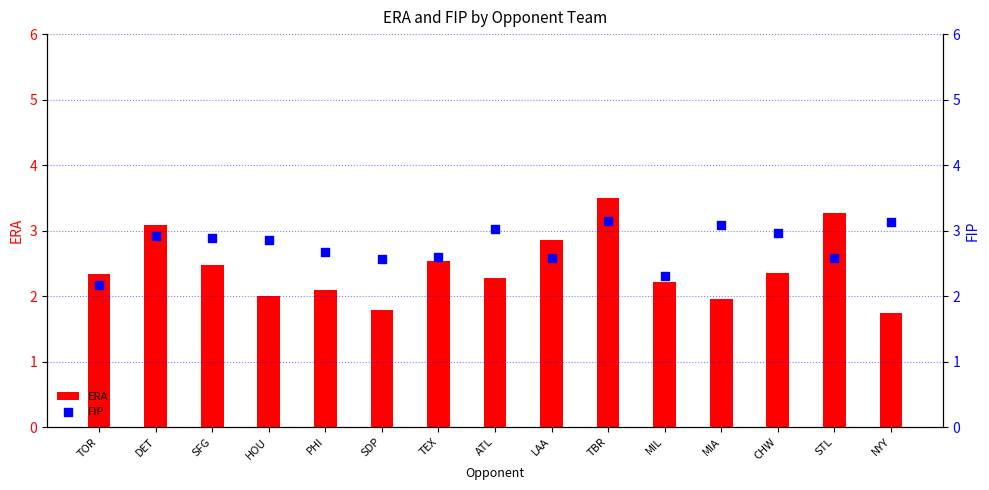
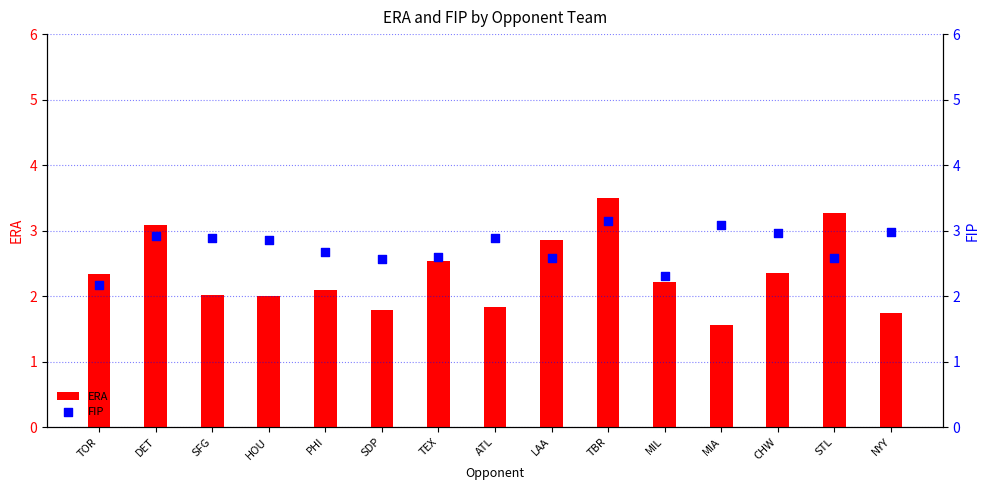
  {
    "ERA": {
      "TOR": 2.3,
      "DET": 3.1,
-     "SFG": 2.5,
+     "SFG": 2.0,
      "HOU": 2.0,
      "PHI": 2.1,
      "SDP": 1.8,
      "TEX": 2.5,
-     "ATL": 2.3,
+     "ATL": 1.8,
      "LAA": 2.9,
      "TBR": 3.5,
      "MIL": 2.2,
-     "MIA": 2.0,
+     "MIA": 1.6,
      "CHW": 2.4,
      "STL": 3.3,
      "NYY": 1.7
    },
    "FIP": {
-     "ATL": 3.0,
-     "NYY": 3.1
+     "ATL": 2.9,
+     "NYY": 3.0
    }
  }
